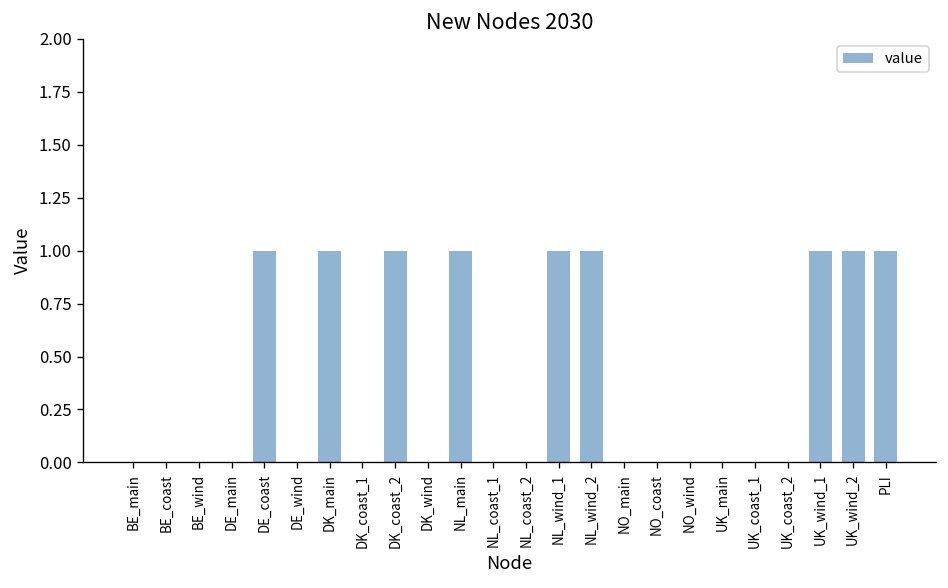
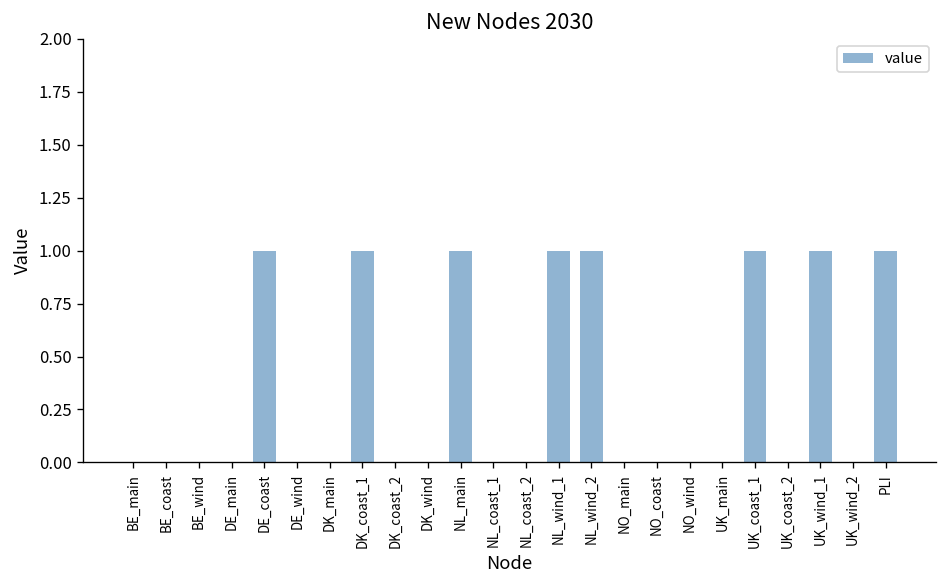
  {
    "BE_main": 0,
    "BE_coast": 0,
    "BE_wind": 0,
    "DE_main": 0,
    "DE_coast": 1,
    "DE_wind": 0,
-   "DK_main": 1,
-   "DK_coast_1": 0,
-   "DK_coast_2": 1,
+   "DK_main": 0,
+   "DK_coast_1": 1,
+   "DK_coast_2": 0,
    "DK_wind": 0,
    "NL_main": 1,
    "NL_coast_1": 0,
    "NL_coast_2": 0,
    "NL_wind_1": 1,
    "NL_wind_2": 1,
    "NO_main": 0,
    "NO_coast": 0,
    "NO_wind": 0,
    "UK_main": 0,
-   "UK_coast_1": 0,
+   "UK_coast_1": 1,
    "UK_coast_2": 0,
    "UK_wind_1": 1,
-   "UK_wind_2": 1,
+   "UK_wind_2": 0,
    "PLI": 1
  }
